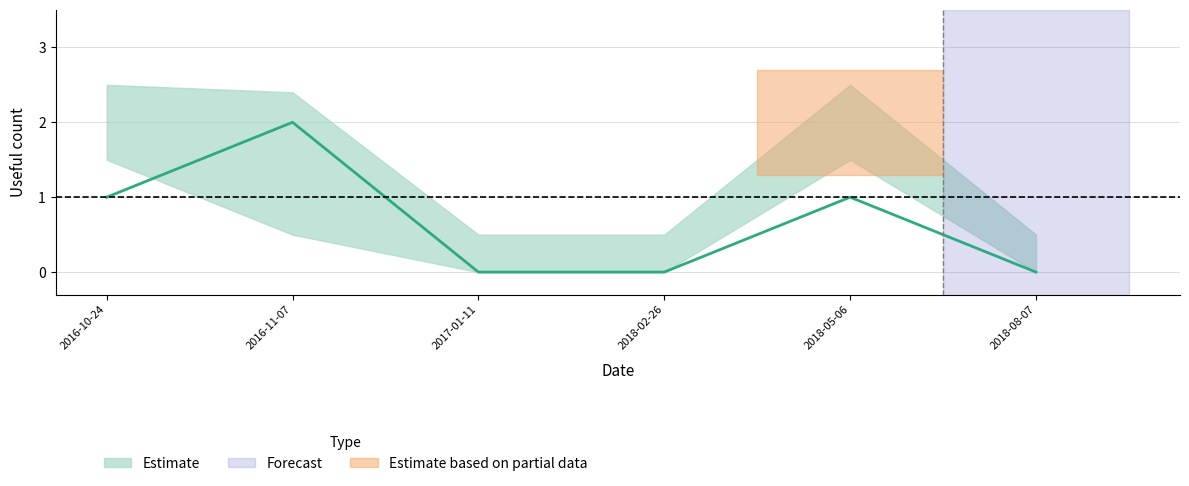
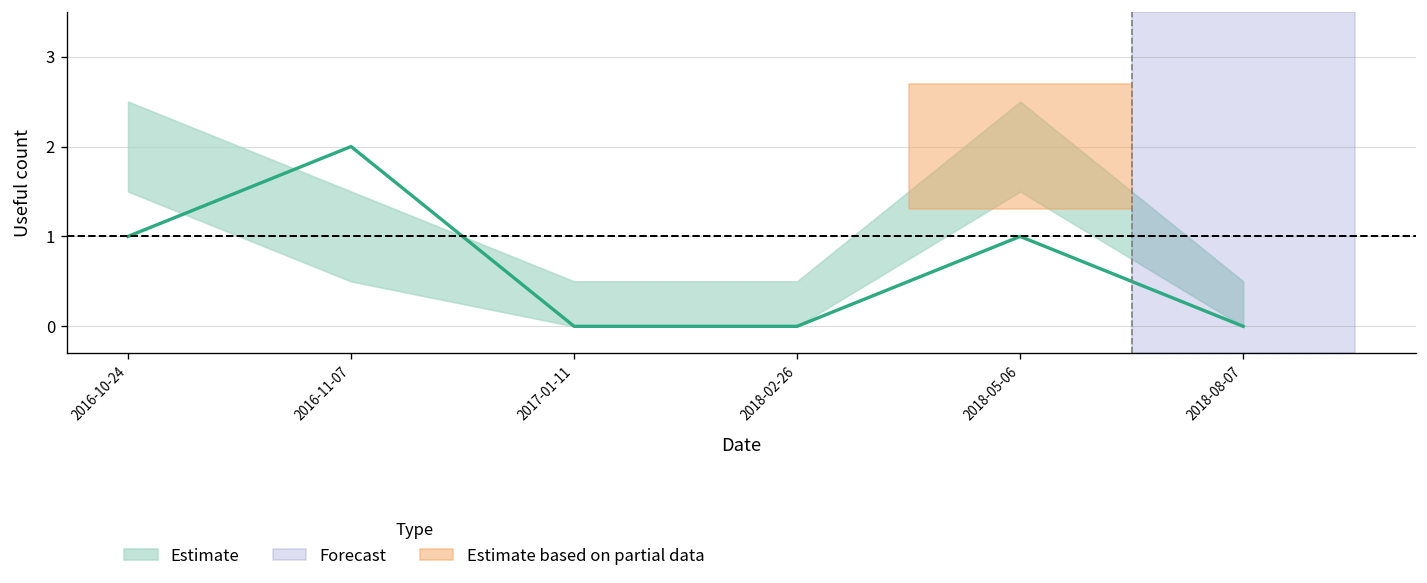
  {
    "Estimate": {
-     "2016-11-07": 2.4
+     "2016-11-07": 1.5
    }
  }
